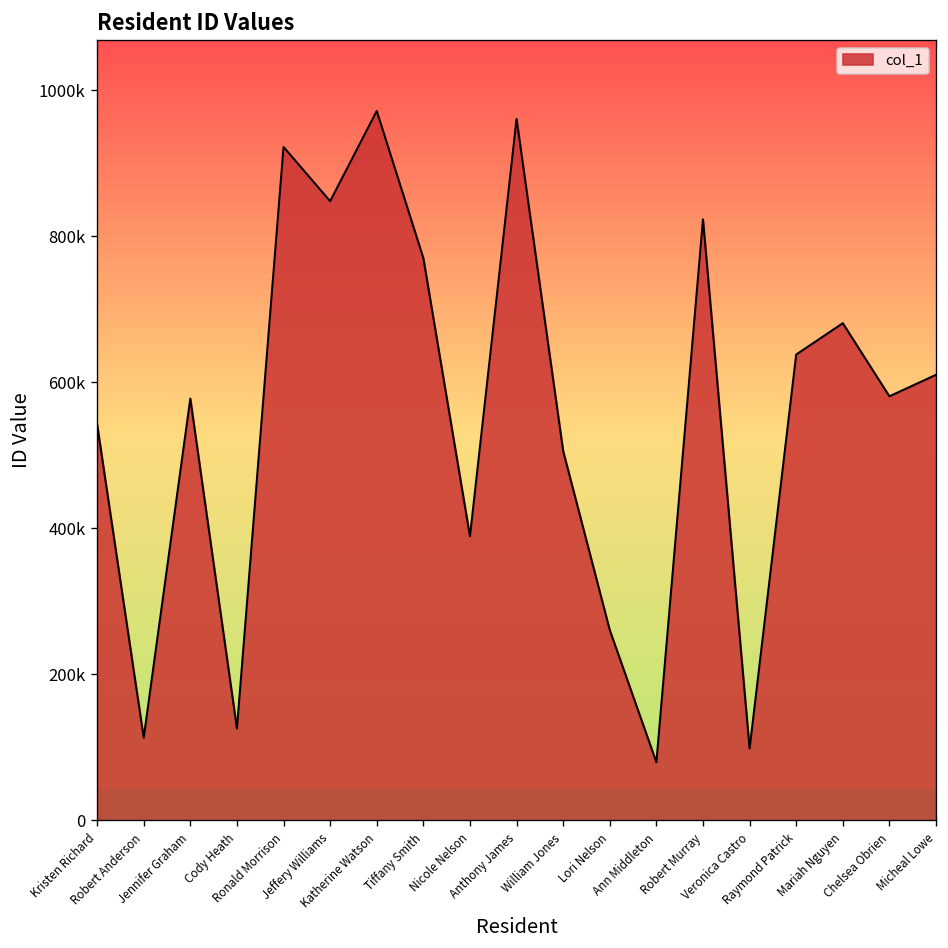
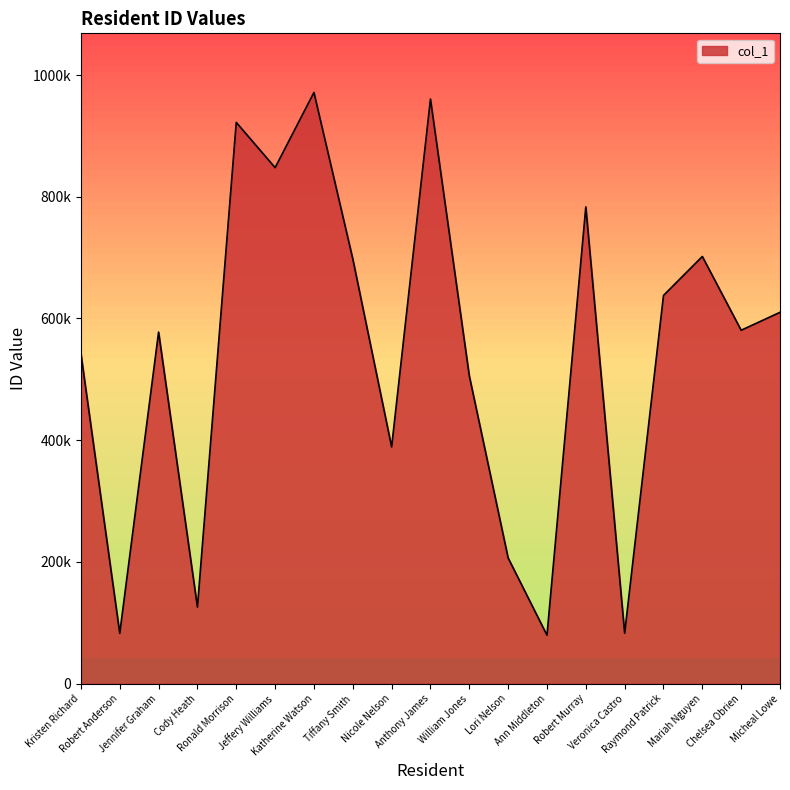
  {
    "Kristen Richard": 540000,
-   "Robert Anderson": 110000,
+   "Robert Anderson": 80000,
    "Jennifer Graham": 580000,
    "Cody Heath": 130000,
    "Ronald Morrison": 920000,
    "Jeffery Williams": 850000,
    "Katherine Watson": 970000,
-   "Tiffany Smith": 770000,
+   "Tiffany Smith": 700000,
    "Nicole Nelson": 390000,
    "Anthony James": 960000,
    "William Jones": 510000,
-   "Lori Nelson": 260000,
+   "Lori Nelson": 210000,
    "Ann Middleton": 80000,
-   "Robert Murray": 820000,
-   "Veronica Castro": 100000,
+   "Robert Murray": 780000,
+   "Veronica Castro": 80000,
    "Raymond Patrick": 640000,
-   "Mariah Nguyen": 680000,
+   "Mariah Nguyen": 700000,
    "Chelsea Obrien": 580000,
    "Micheal Lowe": 610000
  }
